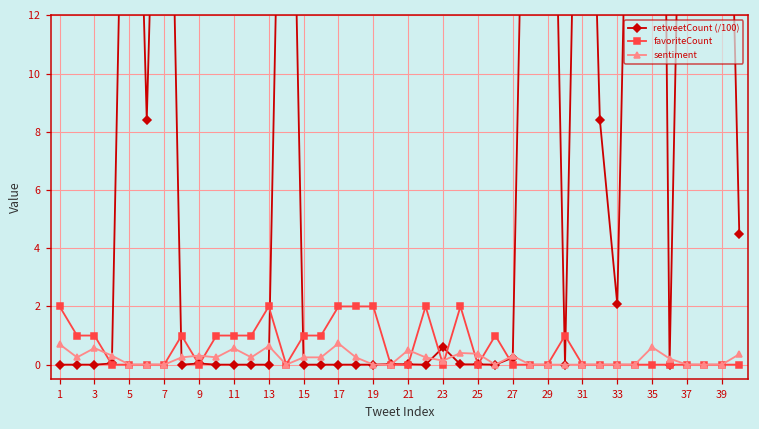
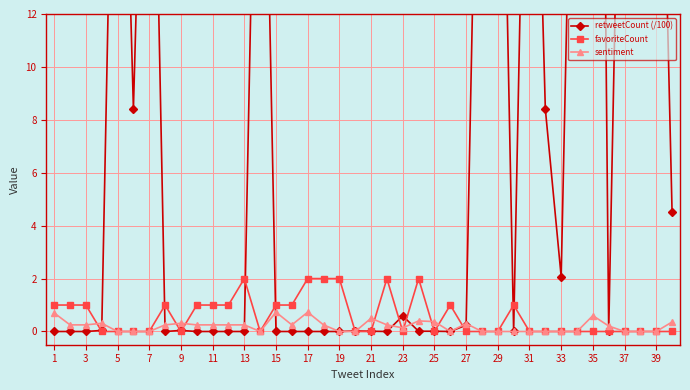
  {
    "retweetCount (/100)": {
      "1": 0.0,
      "3": 0.0,
      "11": 0.0,
      "13": 0.0,
      "15": 0.0,
      "17": 0.0,
      "23": 0.6,
      "33": 2.1
    },
    "favoriteCount": {
-     "1": 2,
+     "1": 1,
      "3": 1,
      "11": 1,
      "13": 2,
      "15": 1,
      "17": 2,
      "19": 2,
      "23": 0,
      "27": 0,
      "35": 0
    },
    "sentiment": {
      "1": 0.7,
-     "3": 0.6,
+     "3": 0.3,
      "9": 0.3,
-     "11": 0.6,
-     "13": 0.6,
-     "15": 0.3,
+     "11": 0.3,
+     "13": 0.3,
+     "15": 0.7,
      "17": 0.7,
      "21": 0.5,
      "23": 0.1,
      "25": 0.4,
      "35": 0.6
    }
  }
